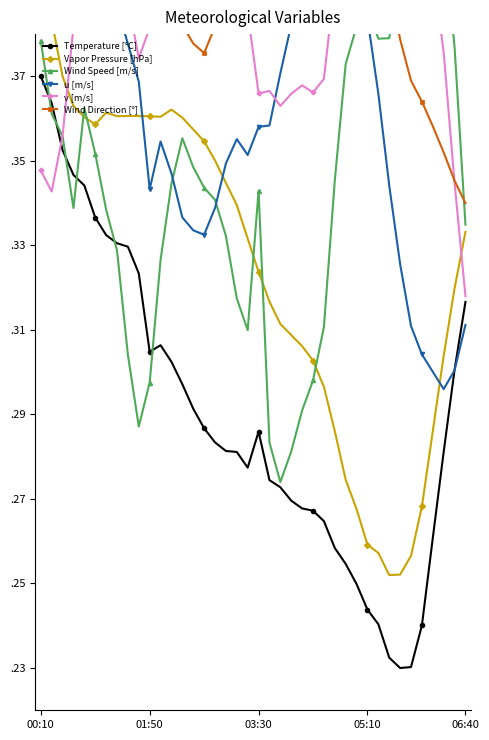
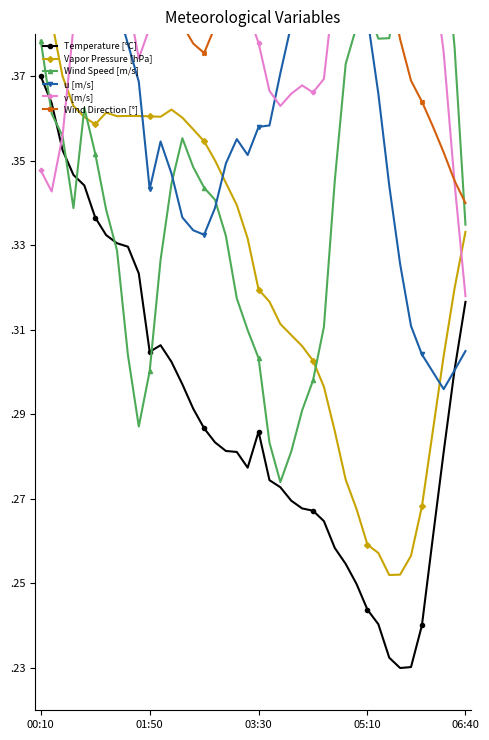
  {
    "Temperature [°C]": {
      "00:10": ".37.0",
      "01:50": ".30.5",
      "03:30": ".28.6",
      "05:10": ".24.4",
      "06:40": ".31.7"
    },
    "Vapor Pressure [hPa]": {
      "01:50": ".36.1",
-     "03:30": ".32.4",
+     "03:30": ".32.0",
      "05:10": ".25.9",
      "06:40": ".33.3"
    },
    "Wind Speed [m/s]": {
      "00:10": ".37.8",
-     "01:50": ".29.8",
-     "03:30": ".34.3",
+     "01:50": ".30.0",
+     "03:30": ".30.3",
      "06:40": ".33.5"
    },
    "u [m/s]": {
      "01:50": ".34.3",
      "03:30": ".35.8",
-     "06:40": ".31.1"
+     "06:40": ".30.5"
    },
    "v [m/s]": {
      "00:10": ".34.8",
-     "03:30": ".36.6",
+     "03:30": ".37.8",
      "06:40": ".31.8"
    },
    "Wind Direction [°]": {
      "06:40": ".34.0"
    }
  }
